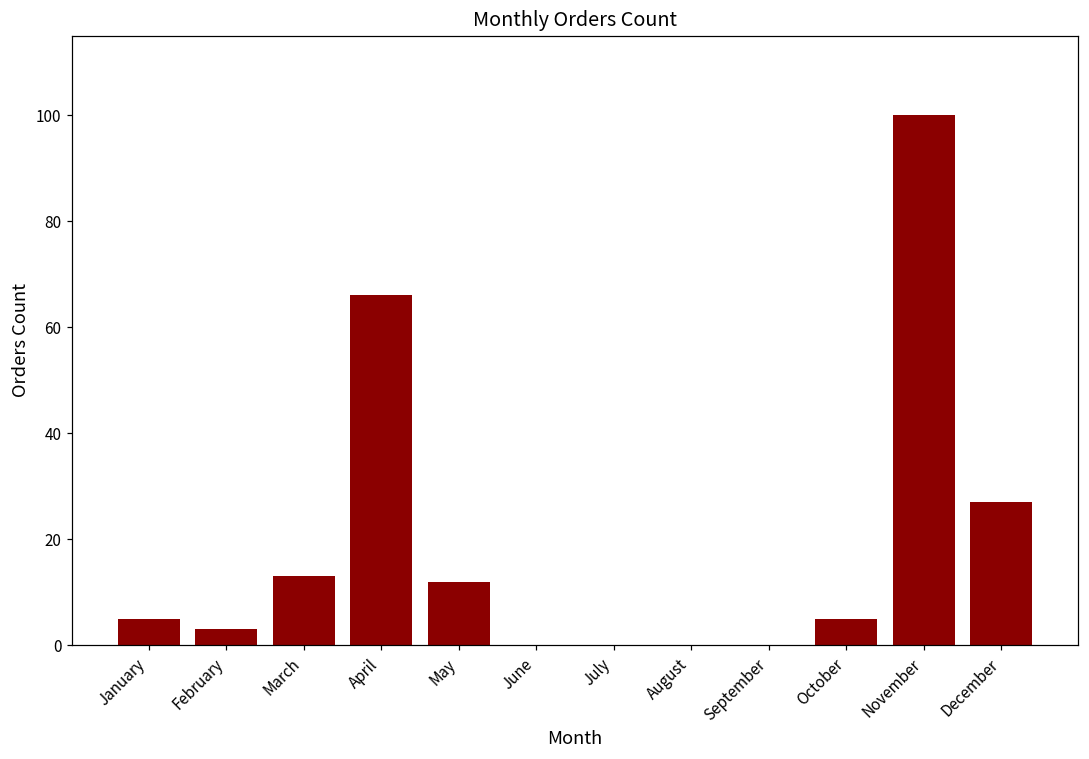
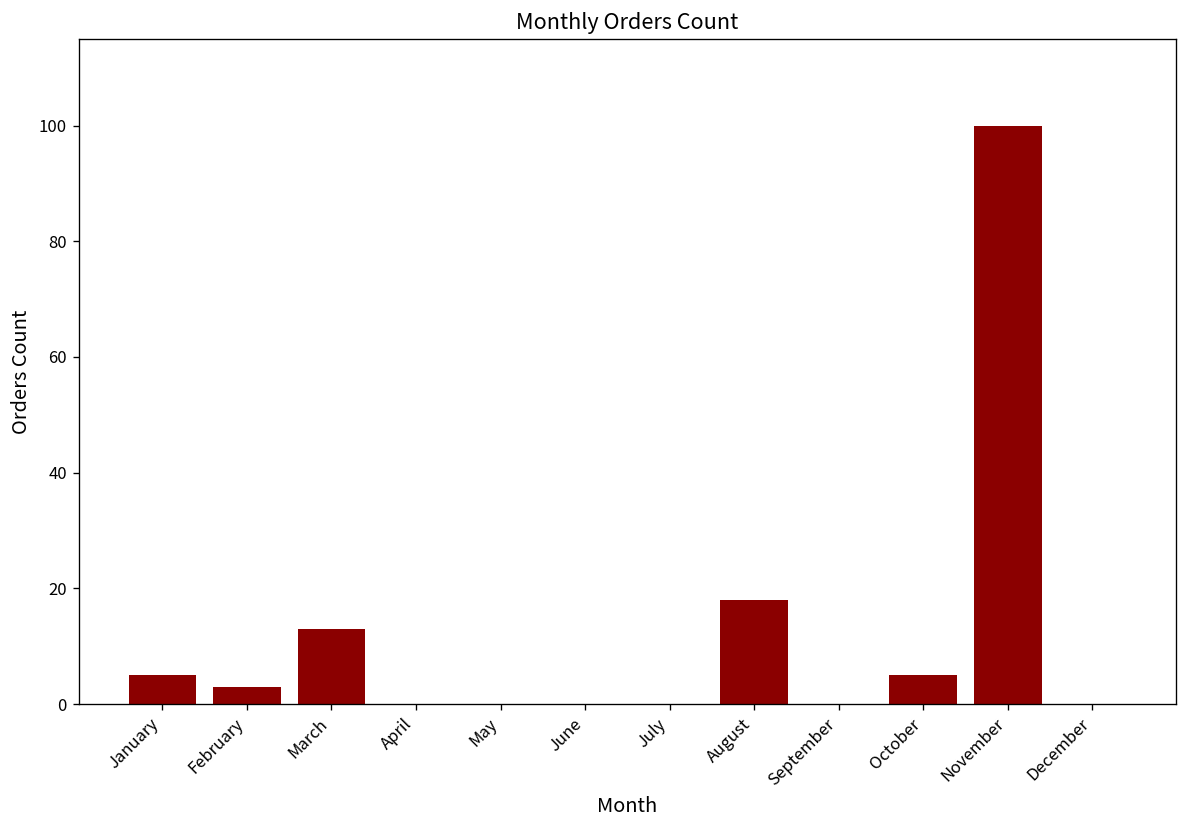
  {
    "January": 5,
    "February": 3,
    "March": 13,
-   "April": 66,
-   "May": 12,
+   "April": 0,
+   "May": 0,
    "June": 0,
    "July": 0,
-   "August": 0,
+   "August": 18,
    "September": 0,
    "October": 5,
    "November": 100,
-   "December": 27
+   "December": 0
  }
